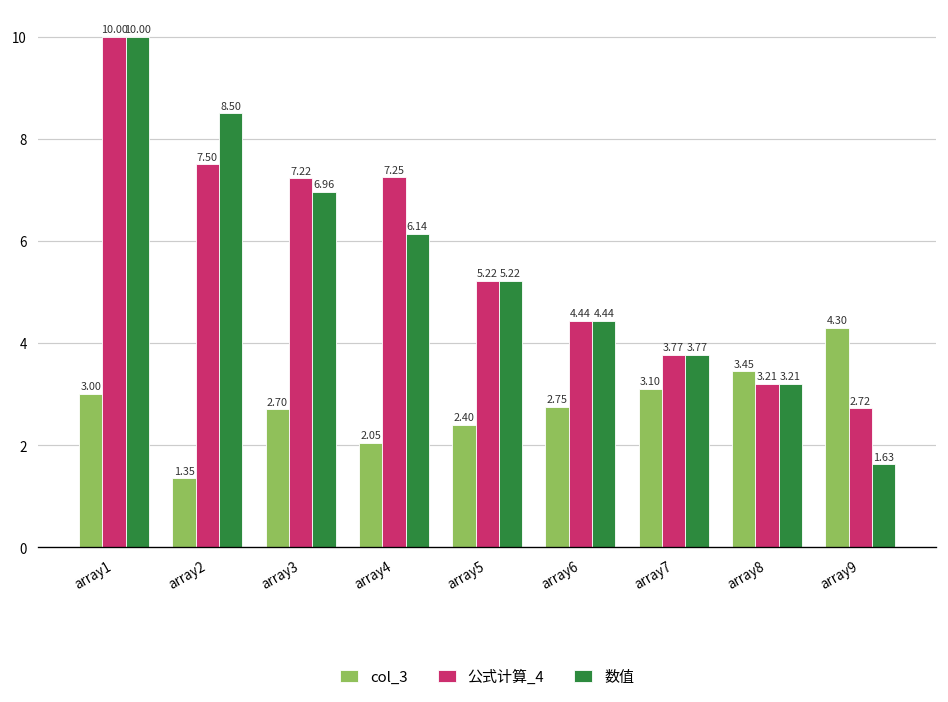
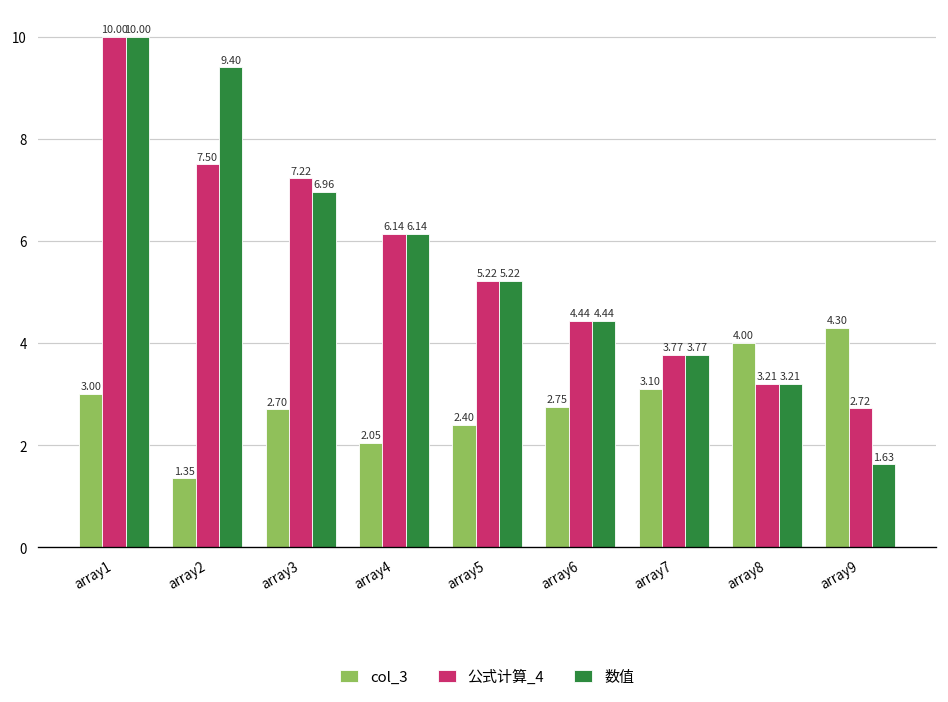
  {
    "col_3": {
      "array1": 3.00,
      "array2": 1.35,
      "array3": 2.70,
      "array4": 2.05,
      "array5": 2.40,
      "array6": 2.75,
      "array7": 3.10,
-     "array8": 3.45,
+     "array8": 4.00,
      "array9": 4.30
    },
    "公式计算_4": {
      "array2": 7.50,
      "array3": 7.22,
-     "array4": 7.25,
+     "array4": 6.14,
      "array5": 5.22,
      "array6": 4.44,
      "array7": 3.77,
      "array8": 3.21,
      "array9": 2.72
    },
    "数值": {
-     "array2": 8.50,
+     "array2": 9.40,
      "array3": 6.96,
      "array4": 6.14,
      "array5": 5.22,
      "array6": 4.44,
      "array7": 3.77,
      "array8": 3.21,
      "array9": 1.63
    }
  }
